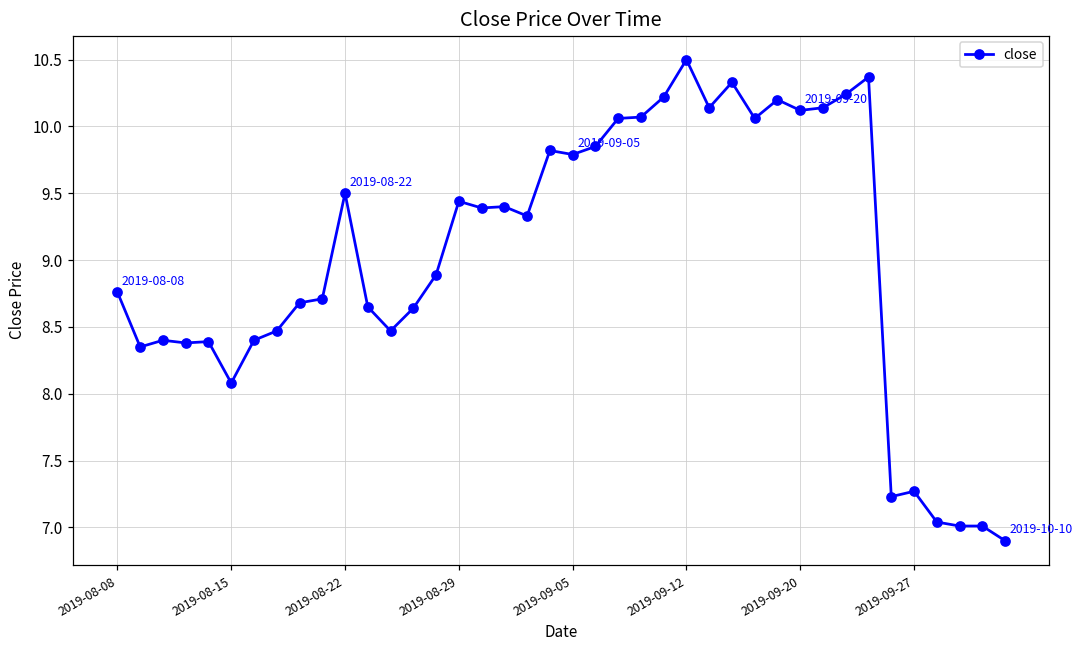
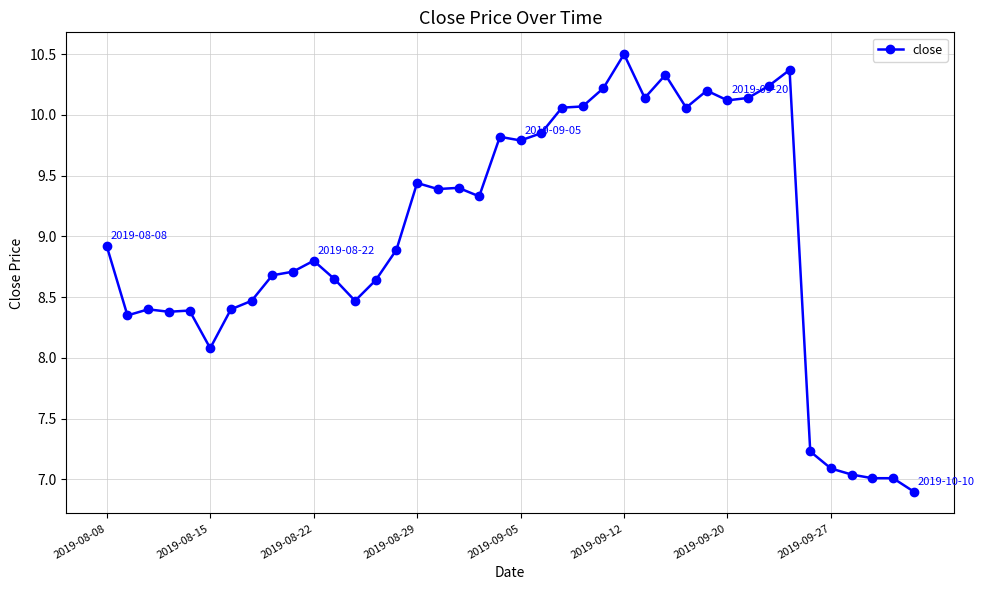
  {
-   "2019-08-08": 8.76,
+   "2019-08-08": 8.92,
    "2019-08-15": 8.08,
-   "2019-08-22": 9.5,
+   "2019-08-22": 8.8,
    "2019-08-29": 9.44,
    "2019-09-05": 9.79,
    "2019-09-12": 10.50,
    "2019-09-20": 10.12,
-   "2019-09-27": 7.27
+   "2019-09-27": 7.09
  }
